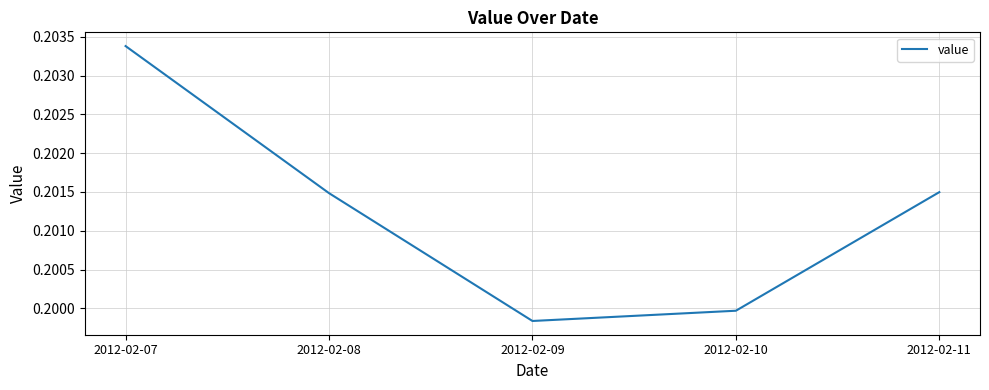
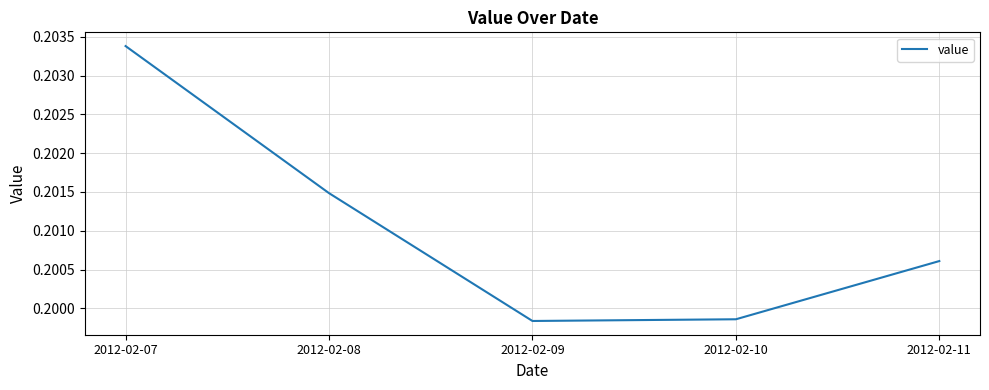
  {
    "2012-02-07": 0.2034,
    "2012-02-08": 0.2015,
    "2012-02-09": 0.1998,
-   "2012-02-10": 0.2000,
-   "2012-02-11": 0.2015
+   "2012-02-10": 0.1999,
+   "2012-02-11": 0.2006
  }
